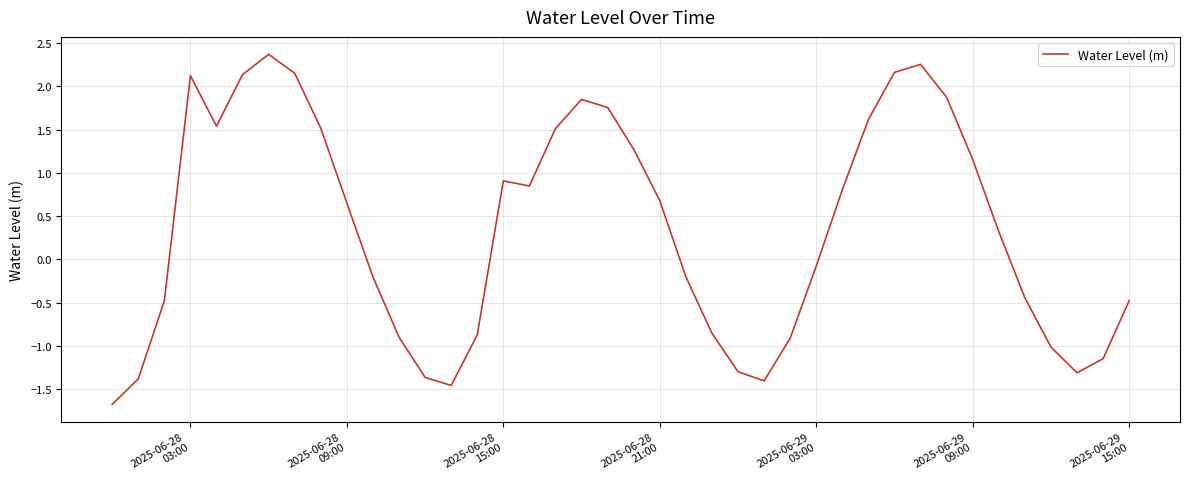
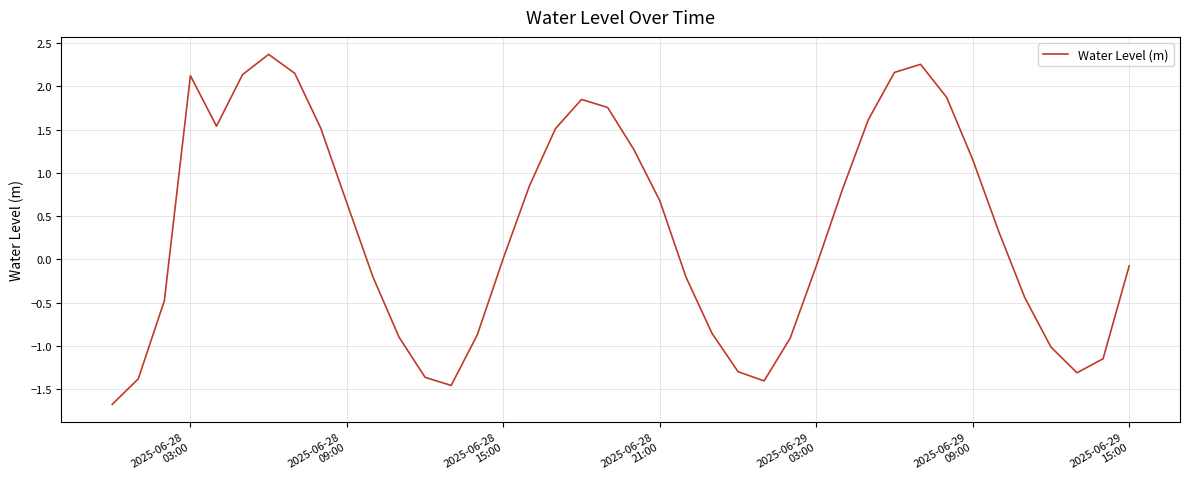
  {
    "2025-06-28 03:00": 2.1,
    "2025-06-28 09:00": 0.7,
-   "2025-06-28 15:00": 0.9,
+   "2025-06-28 15:00": 0.0,
    "2025-06-28 21:00": 0.7,
    "2025-06-29 03:00": -0.1,
    "2025-06-29 09:00": 1.2,
-   "2025-06-29 15:00": -0.5
+   "2025-06-29 15:00": -0.1
  }
